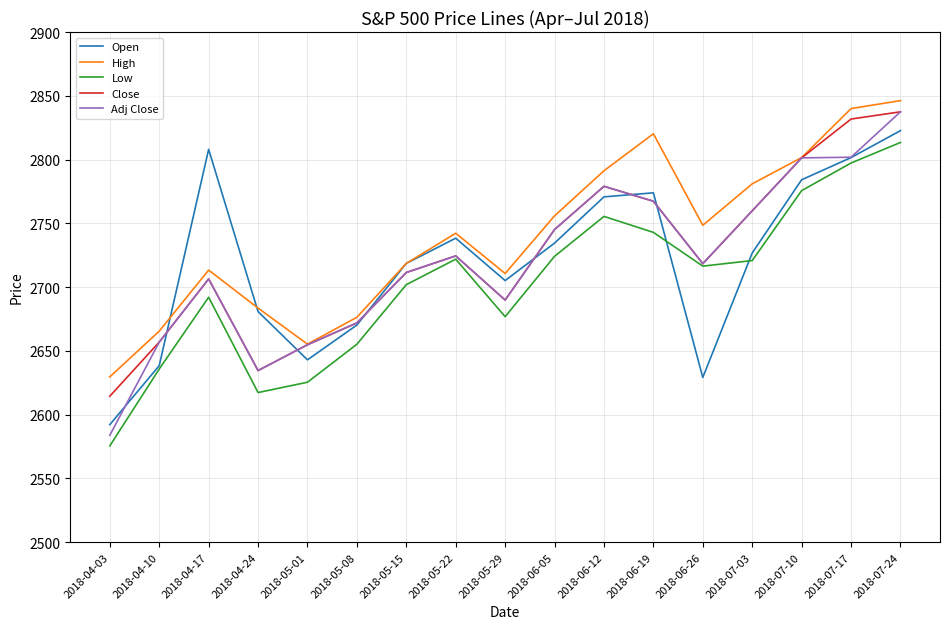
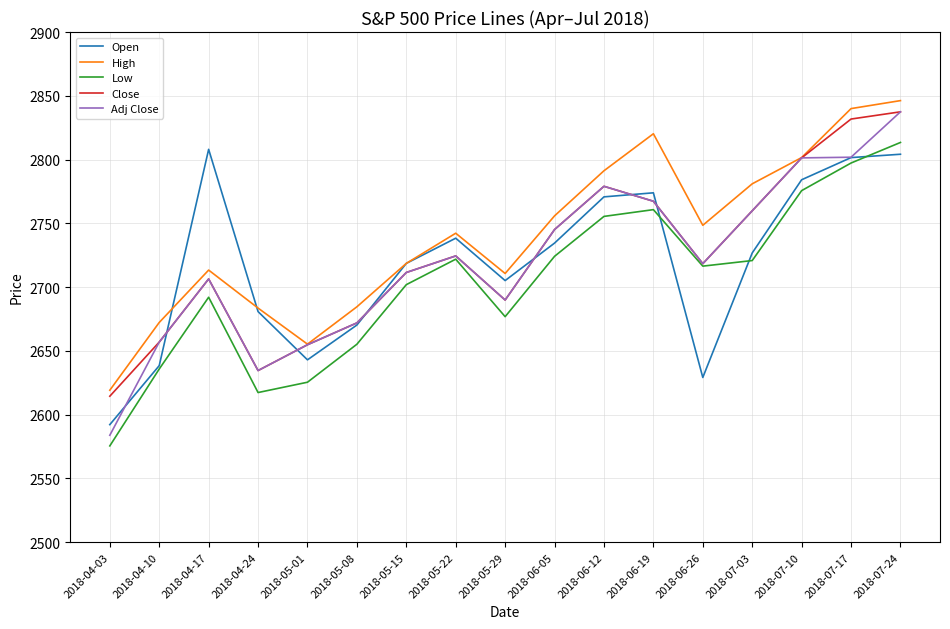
  {
    "Open": {
      "2018-04-03": 2592,
      "2018-04-10": 2638,
      "2018-04-17": 2808,
      "2018-04-24": 2681,
      "2018-05-01": 2643,
      "2018-05-22": 2738,
      "2018-05-29": 2705,
      "2018-06-05": 2735,
      "2018-06-12": 2771,
      "2018-06-19": 2774,
      "2018-06-26": 2629,
      "2018-07-03": 2727,
      "2018-07-10": 2784,
-     "2018-07-24": 2823
+     "2018-07-24": 2804
    },
    "High": {
-     "2018-04-03": 2630,
-     "2018-04-10": 2665,
+     "2018-04-03": 2619,
+     "2018-04-10": 2672,
      "2018-04-17": 2713,
      "2018-04-24": 2684,
-     "2018-05-08": 2676,
+     "2018-05-08": 2685,
      "2018-05-22": 2742,
      "2018-05-29": 2711,
      "2018-06-05": 2756,
      "2018-06-12": 2791,
      "2018-06-19": 2820,
      "2018-06-26": 2748,
      "2018-07-03": 2781,
      "2018-07-17": 2840,
      "2018-07-24": 2846
    },
    "Low": {
      "2018-04-03": 2575,
      "2018-04-10": 2636,
      "2018-04-17": 2692,
      "2018-04-24": 2617,
      "2018-05-01": 2625,
      "2018-05-08": 2655,
      "2018-05-15": 2702,
      "2018-05-22": 2722,
      "2018-05-29": 2677,
      "2018-06-05": 2724,
      "2018-06-12": 2755,
-     "2018-06-19": 2743,
+     "2018-06-19": 2761,
      "2018-07-03": 2721,
      "2018-07-10": 2776,
      "2018-07-17": 2797,
      "2018-07-24": 2813
    },
    "Close": {
      "2018-04-03": 2614,
      "2018-07-17": 2832
    },
    "Adj Close": {
      "2018-04-03": 2584
    }
  }
